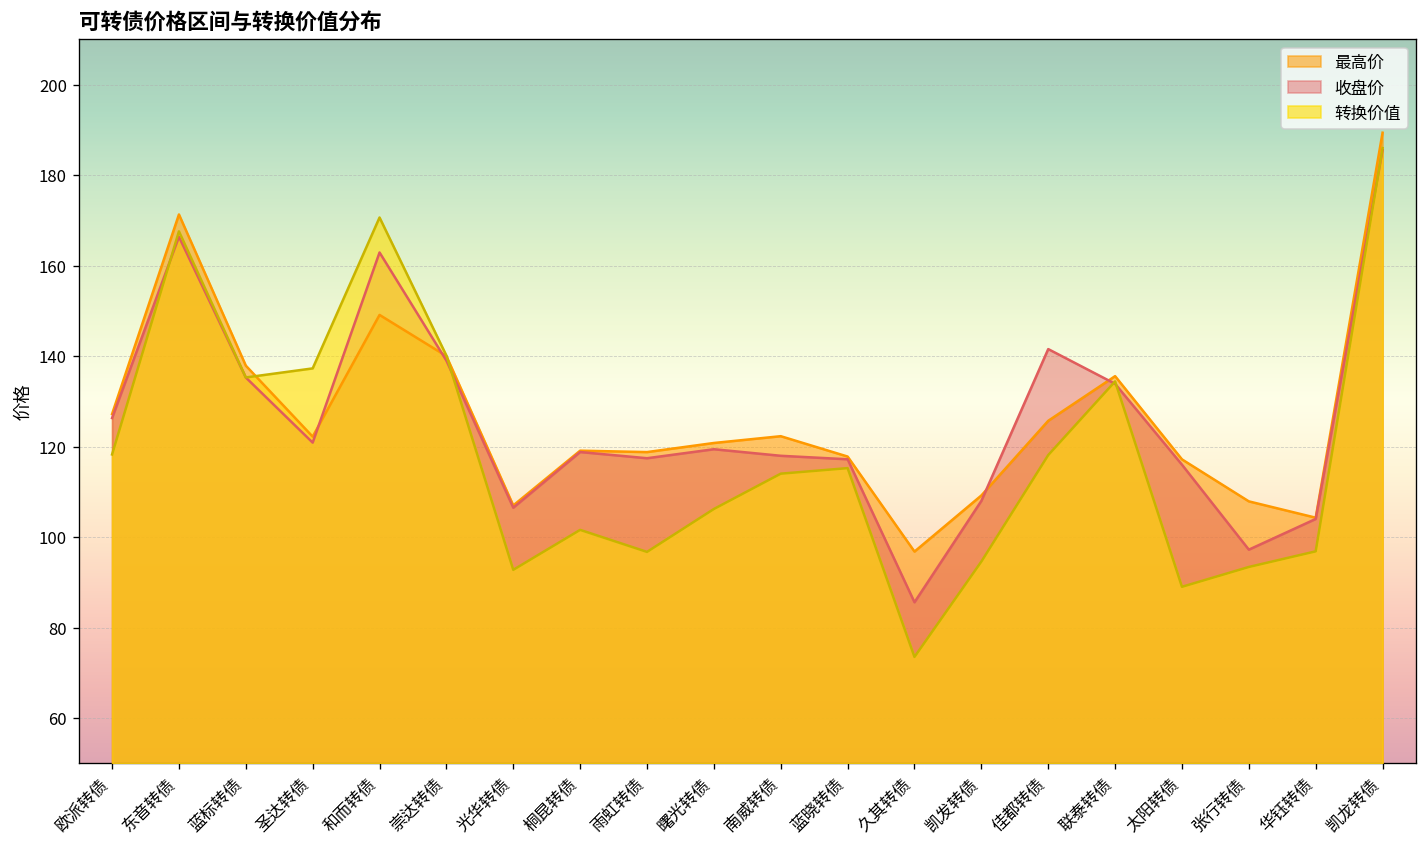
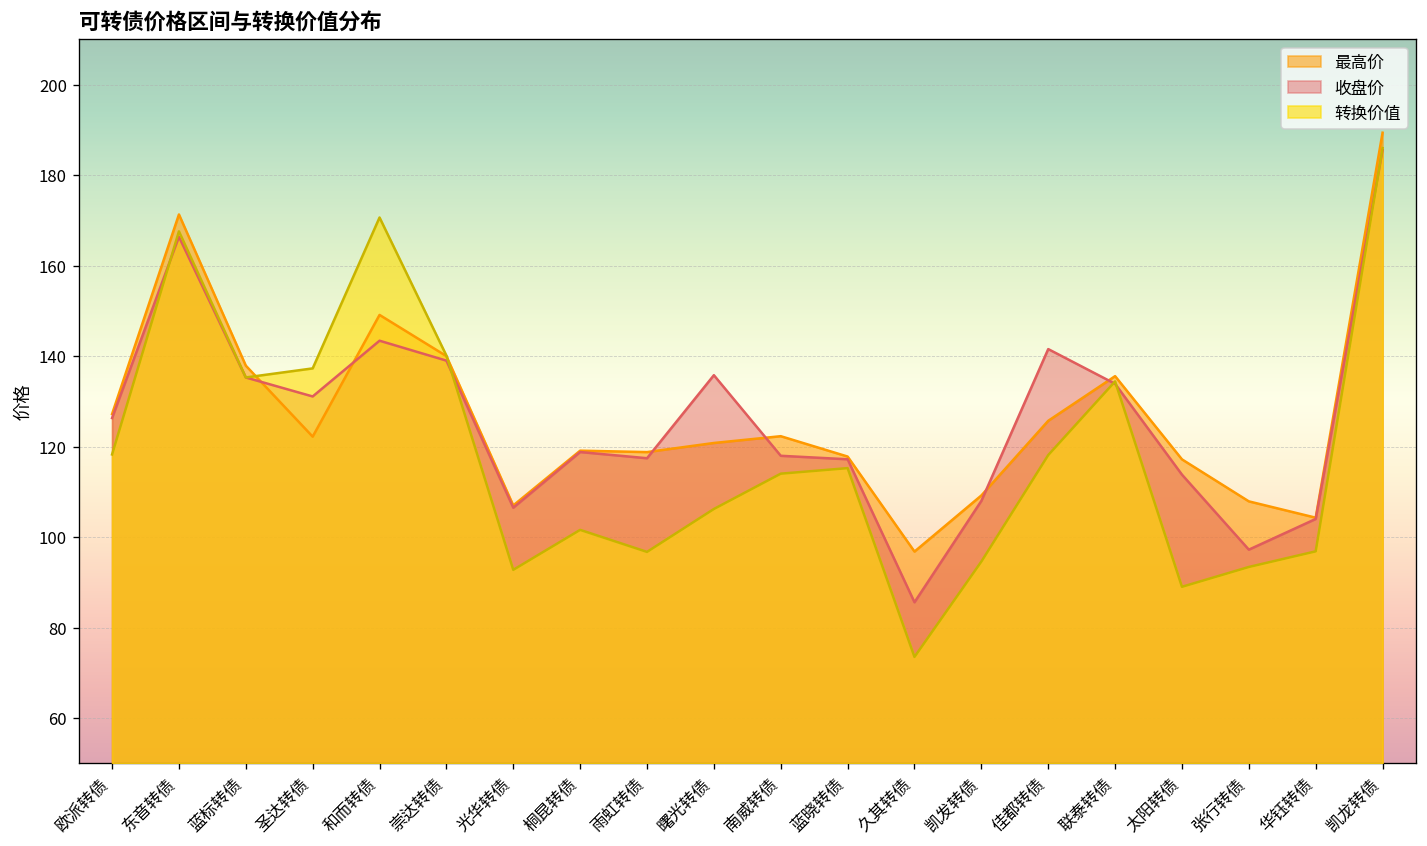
  {
    "收盘价": {
      "欧派转债": 126,
      "东音转债": 166,
-     "圣达转债": 121,
-     "和而转债": 163,
+     "圣达转债": 131,
+     "和而转债": 143,
      "崇达转债": 139,
      "雨虹转债": 117,
-     "曙光转债": 119,
+     "曙光转债": 136,
      "南威转债": 118,
      "久其转债": 86,
      "凯发转债": 108,
      "佳都转债": 142,
-     "太阳转债": 116,
+     "太阳转债": 114,
      "张行转债": 97
    }
  }
